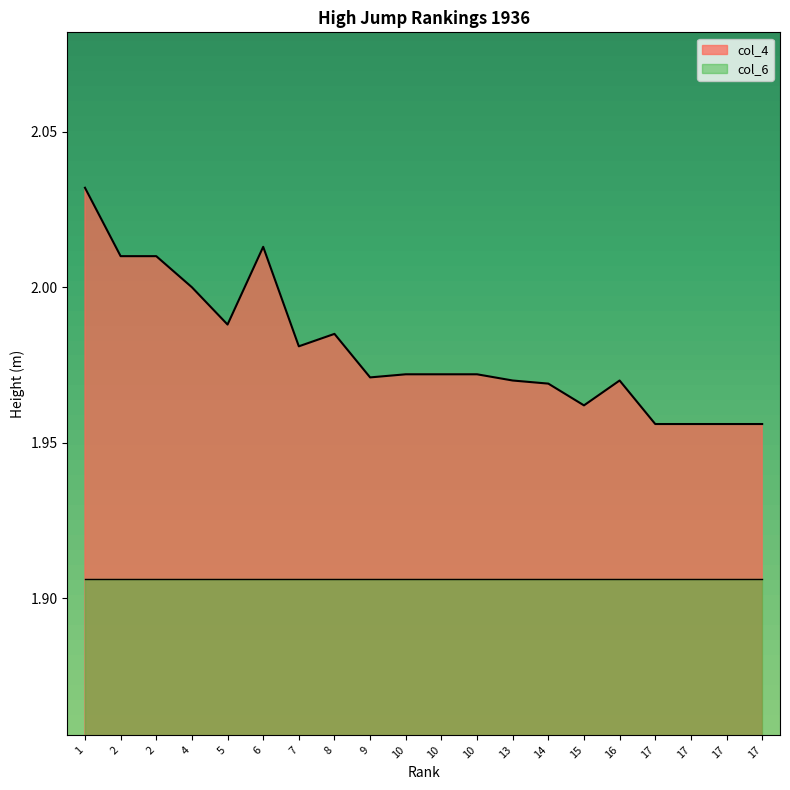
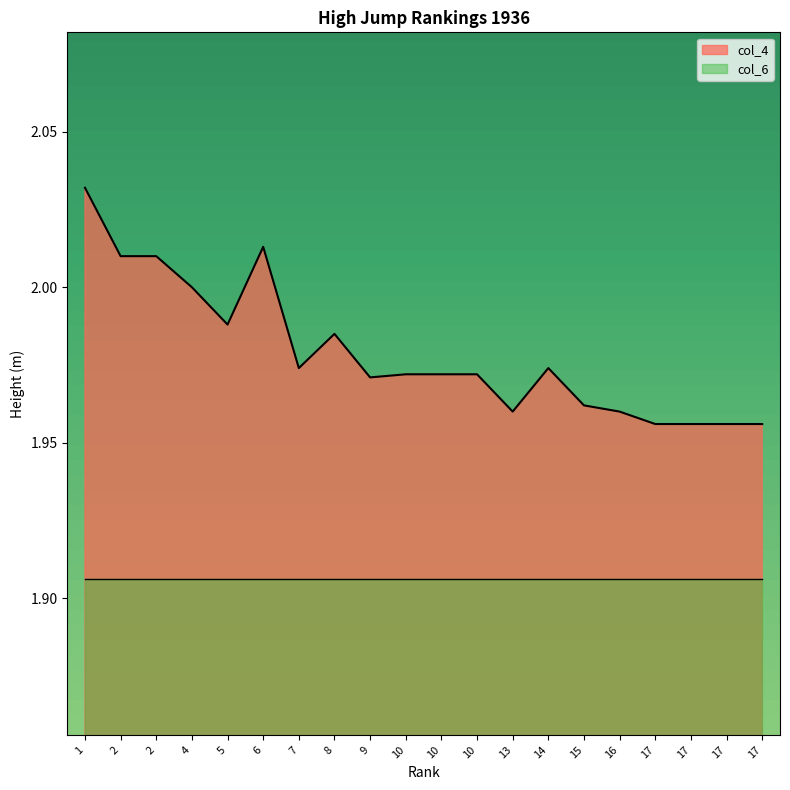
  {
    "col_4": {
      "1": 2.032,
      "4": 2.000,
      "5": 1.988,
      "6": 2.013,
-     "7": 1.981,
+     "7": 1.974,
      "8": 1.985,
      "9": 1.971,
-     "13": 1.97,
-     "14": 1.969,
+     "13": 1.96,
+     "14": 1.974,
      "15": 1.962,
-     "16": 1.97
+     "16": 1.96
    },
    "col_6": {
      "1": 1.906,
      "4": 1.906,
      "5": 1.906,
      "6": 1.906,
      "7": 1.906,
      "8": 1.906,
      "9": 1.906,
      "13": 1.906,
      "14": 1.906,
      "15": 1.906,
      "16": 1.906
    }
  }
